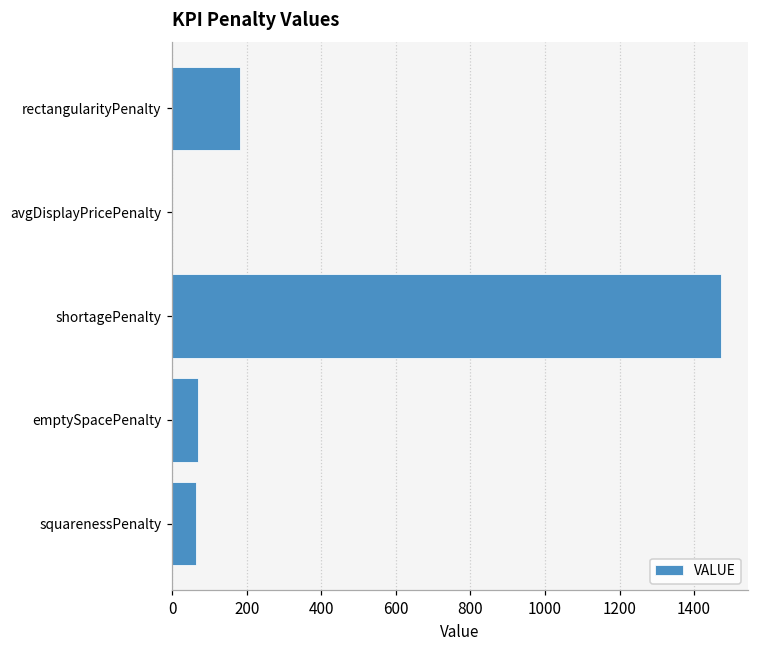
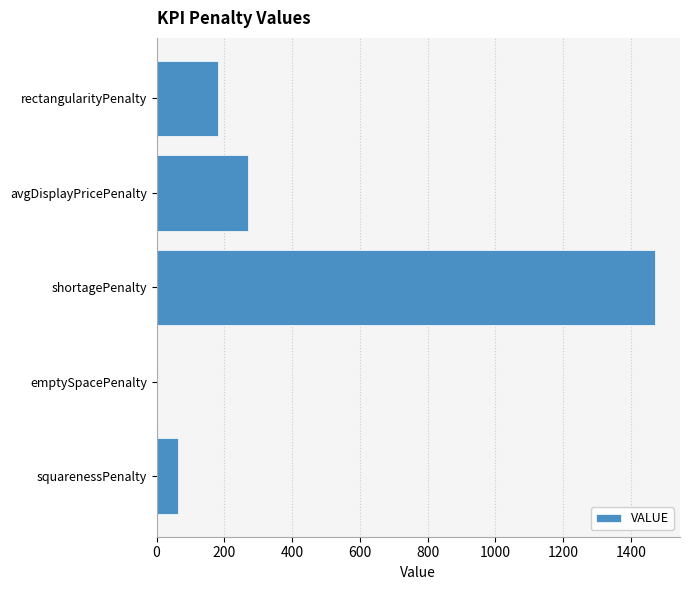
  {
    "rectangularityPenalty": 180,
-   "avgDisplayPricePenalty": 0,
+   "avgDisplayPricePenalty": 270,
    "shortagePenalty": 1470,
-   "emptySpacePenalty": 70,
+   "emptySpacePenalty": 0,
    "squarenessPenalty": 60
  }
